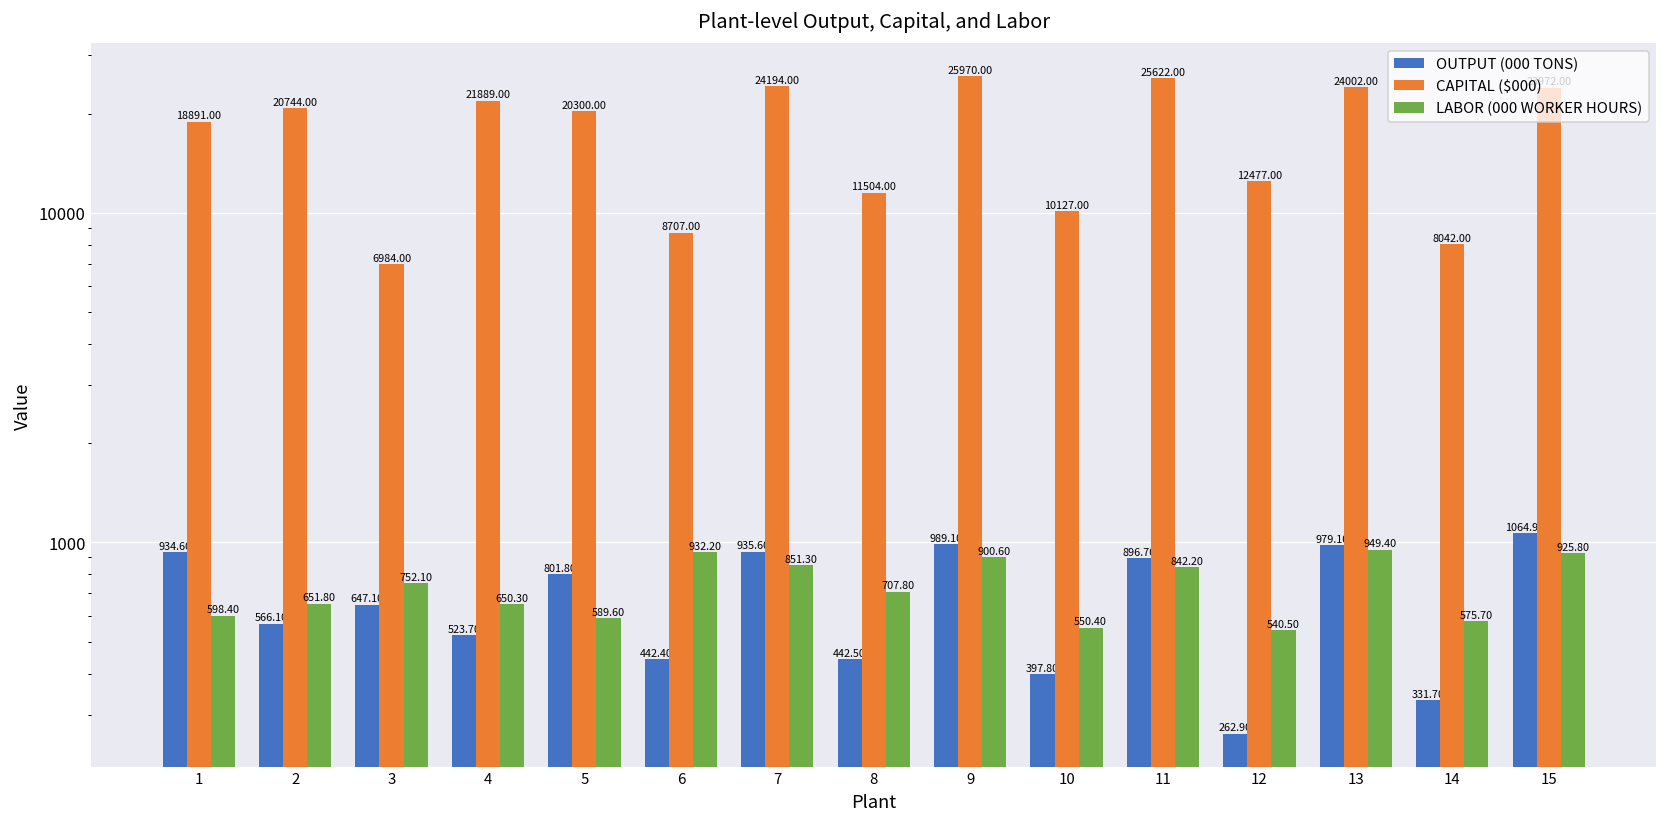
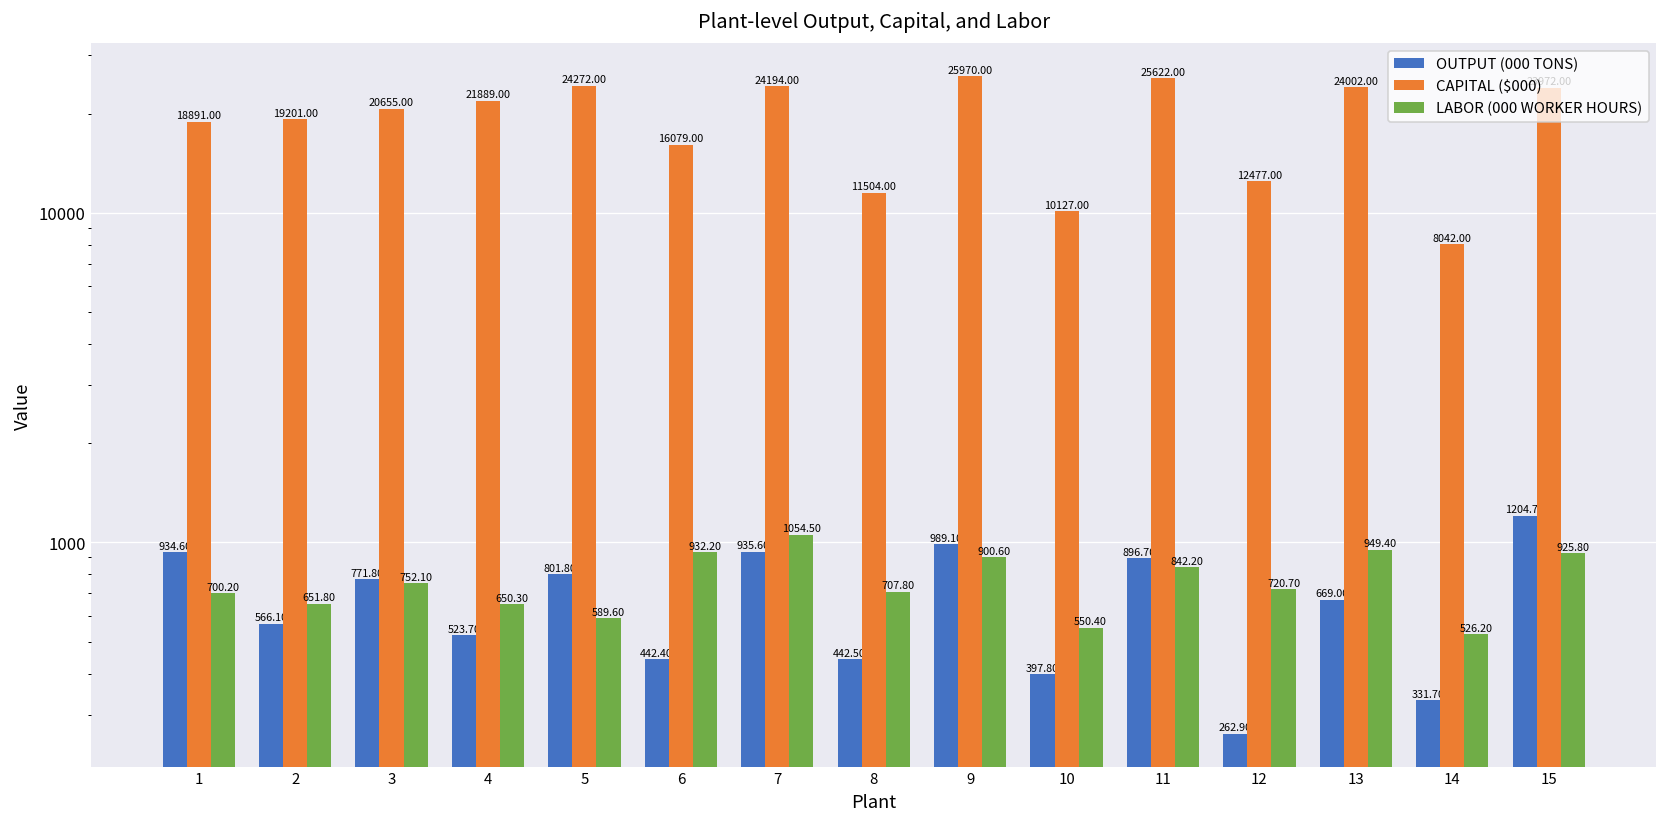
  {
    "OUTPUT (000 TONS)": {
      "1": 934.60,
      "2": 566.10,
-     "3": 647.10,
+     "3": 771.80,
      "4": 523.70,
      "5": 801.80,
      "6": 442.40,
      "7": 935.60,
      "8": 442.50,
      "9": 989.10,
      "10": 397.80,
      "11": 896.70,
      "12": 262.90,
-     "13": 979.10,
+     "13": 669.00,
      "14": 331.70,
-     "15": 1064.90
+     "15": 1204.70
    },
    "CAPITAL ($000)": {
      "1": 18891.00,
-     "2": 20744.00,
-     "3": 6984.00,
+     "2": 19201.00,
+     "3": 20655.00,
      "4": 21889.00,
-     "5": 20300.00,
-     "6": 8707.00,
+     "5": 24272.00,
+     "6": 16079.00,
      "7": 24194.00,
      "8": 11504.00,
      "9": 25970.00,
      "10": 10127.00,
      "11": 25622.00,
      "12": 12477.00,
      "13": 24002.00,
      "14": 8042.00
    },
    "LABOR (000 WORKER HOURS)": {
-     "1": 598.40,
+     "1": 700.20,
      "2": 651.80,
      "3": 752.10,
      "4": 650.30,
      "5": 589.60,
      "6": 932.20,
-     "7": 851.30,
+     "7": 1054.50,
      "8": 707.80,
      "9": 900.60,
      "10": 550.40,
      "11": 842.20,
-     "12": 540.50,
+     "12": 720.70,
      "13": 949.40,
-     "14": 575.70,
+     "14": 526.20,
      "15": 925.80
    }
  }
